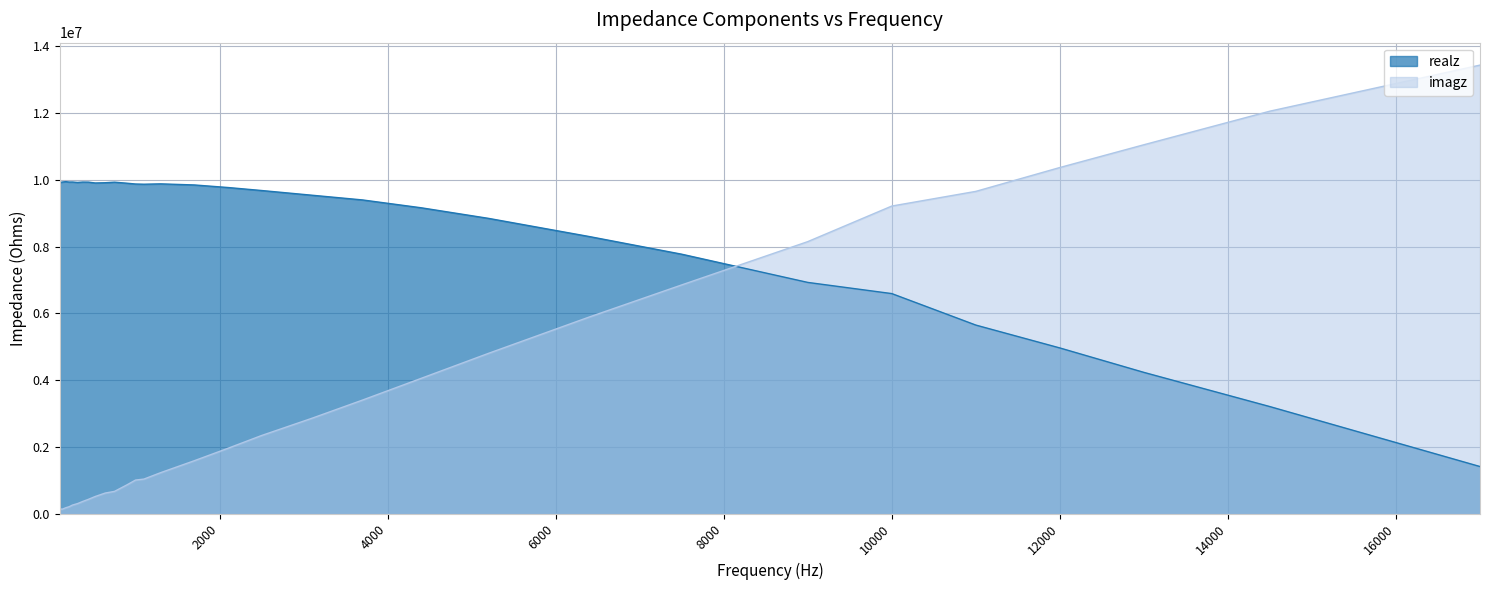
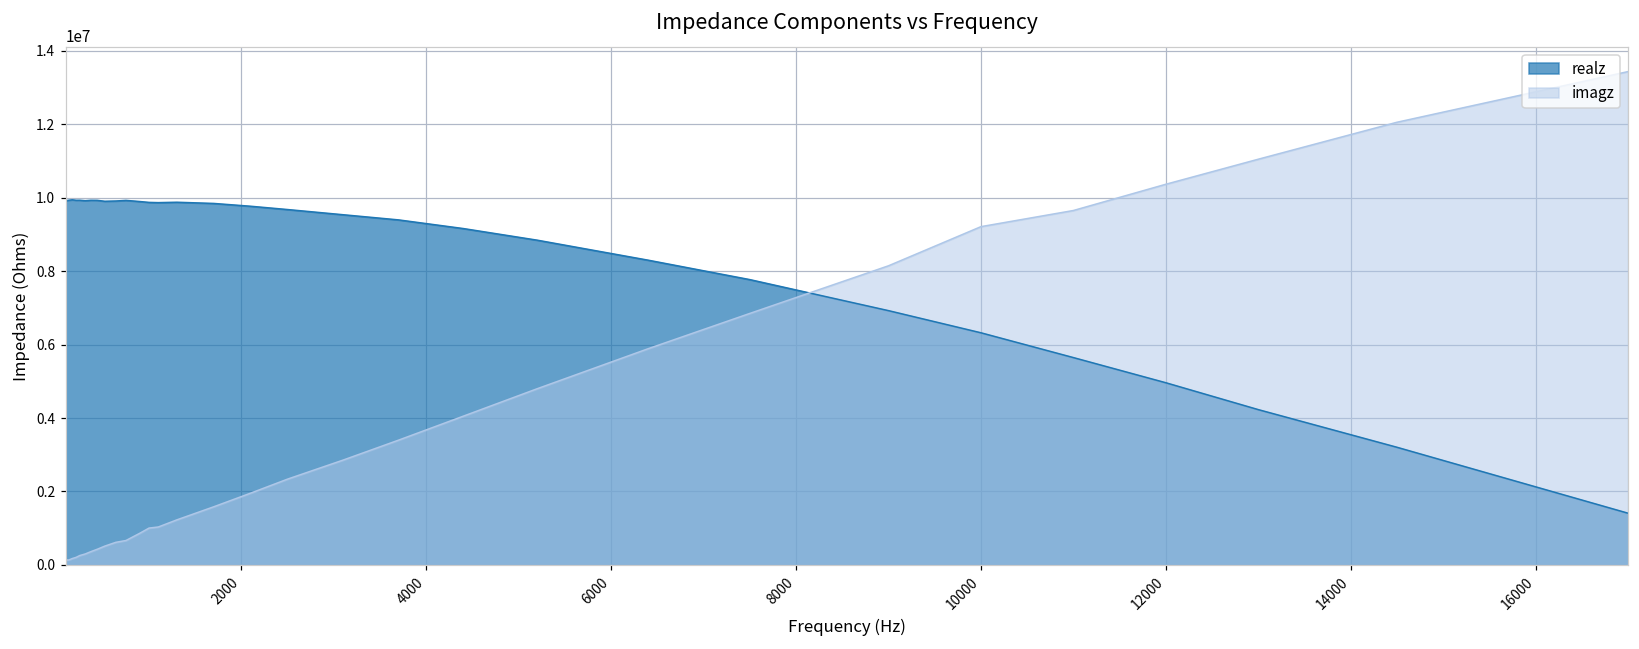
  {
    "realz": {
-     "10000": 6600000,
+     "10000": 6300000,
      "12000": 5000000
    },
    "imagz": {
      "10000": 9200000,
      "12000": 10400000
    }
  }
